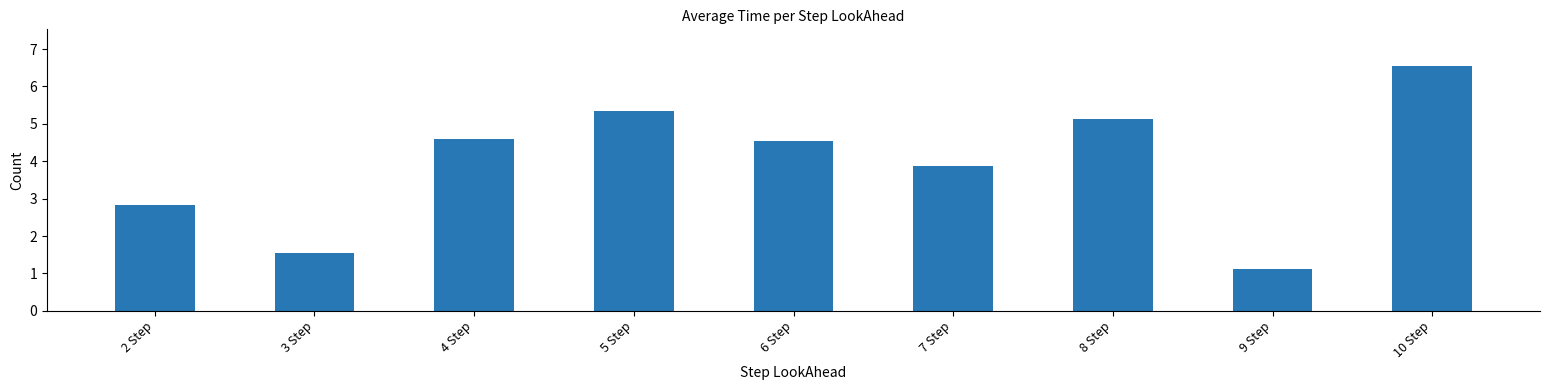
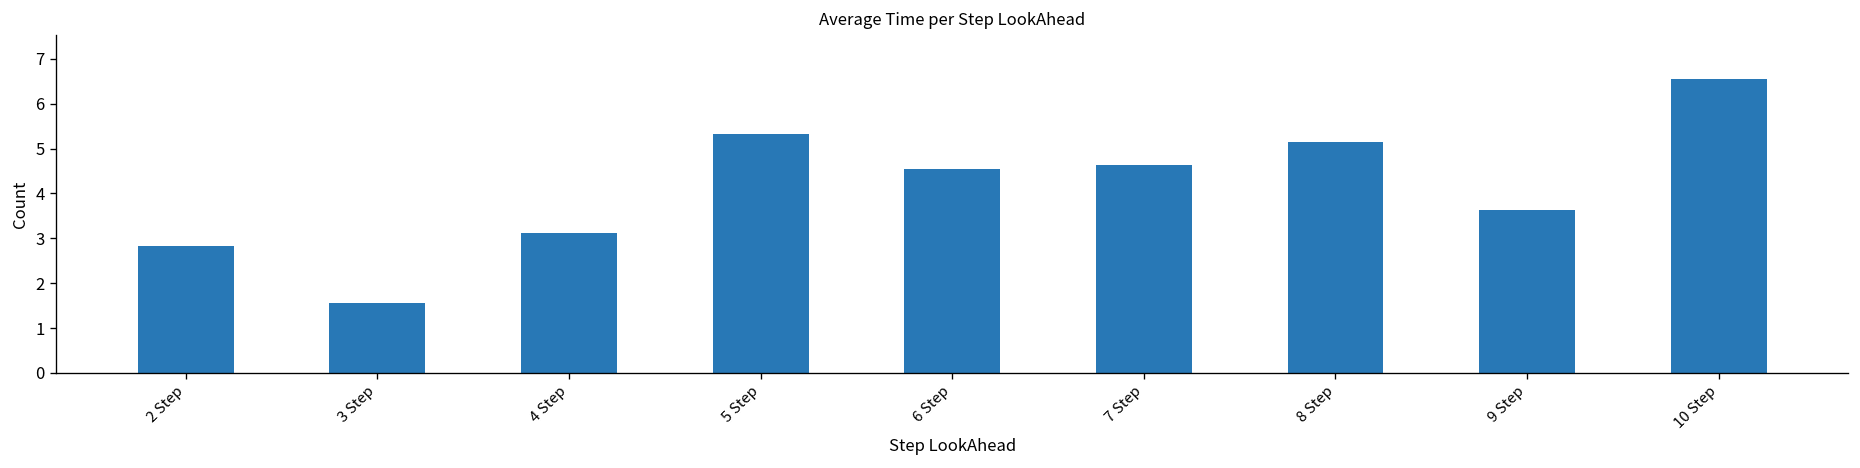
  {
    "2 Step": 2.8,
    "3 Step": 1.6,
-   "4 Step": 4.6,
+   "4 Step": 3.1,
    "5 Step": 5.3,
    "6 Step": 4.5,
-   "7 Step": 3.9,
+   "7 Step": 4.6,
    "8 Step": 5.1,
-   "9 Step": 1.1,
+   "9 Step": 3.6,
    "10 Step": 6.5
  }
